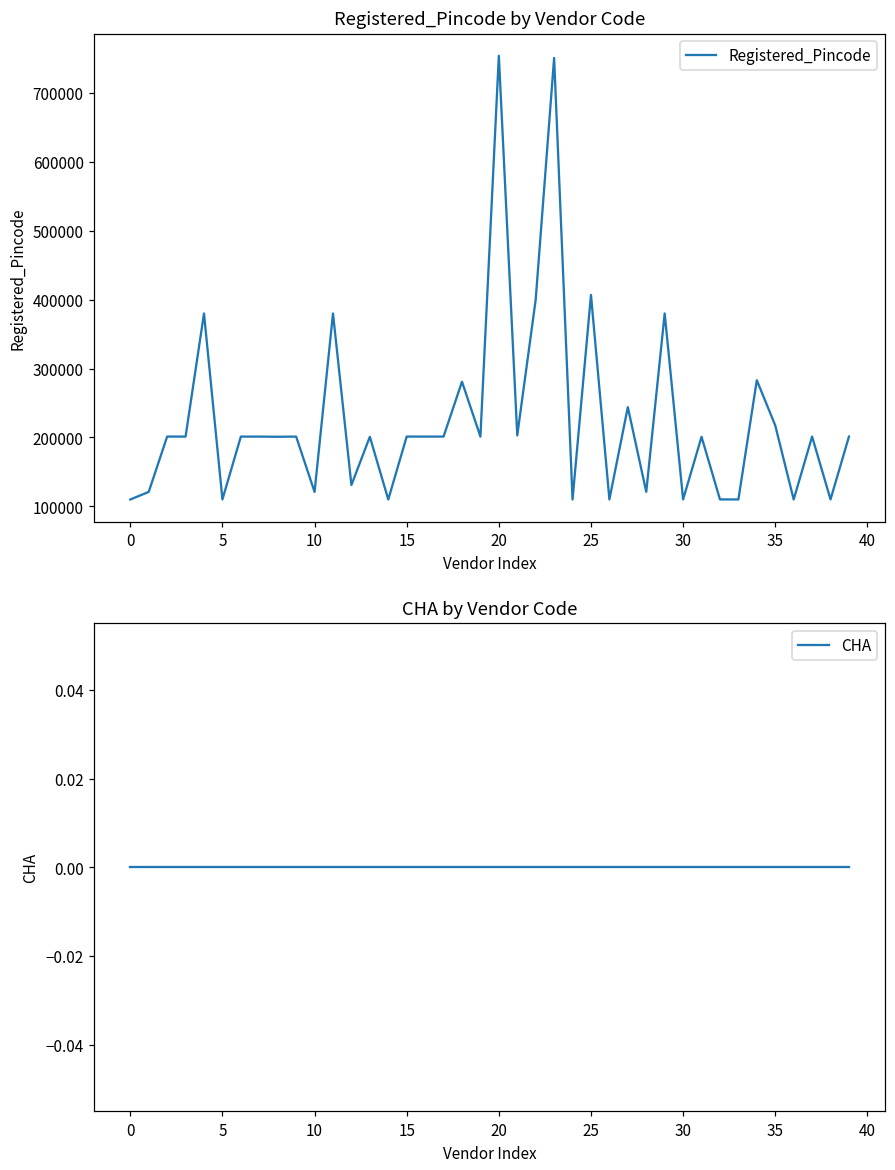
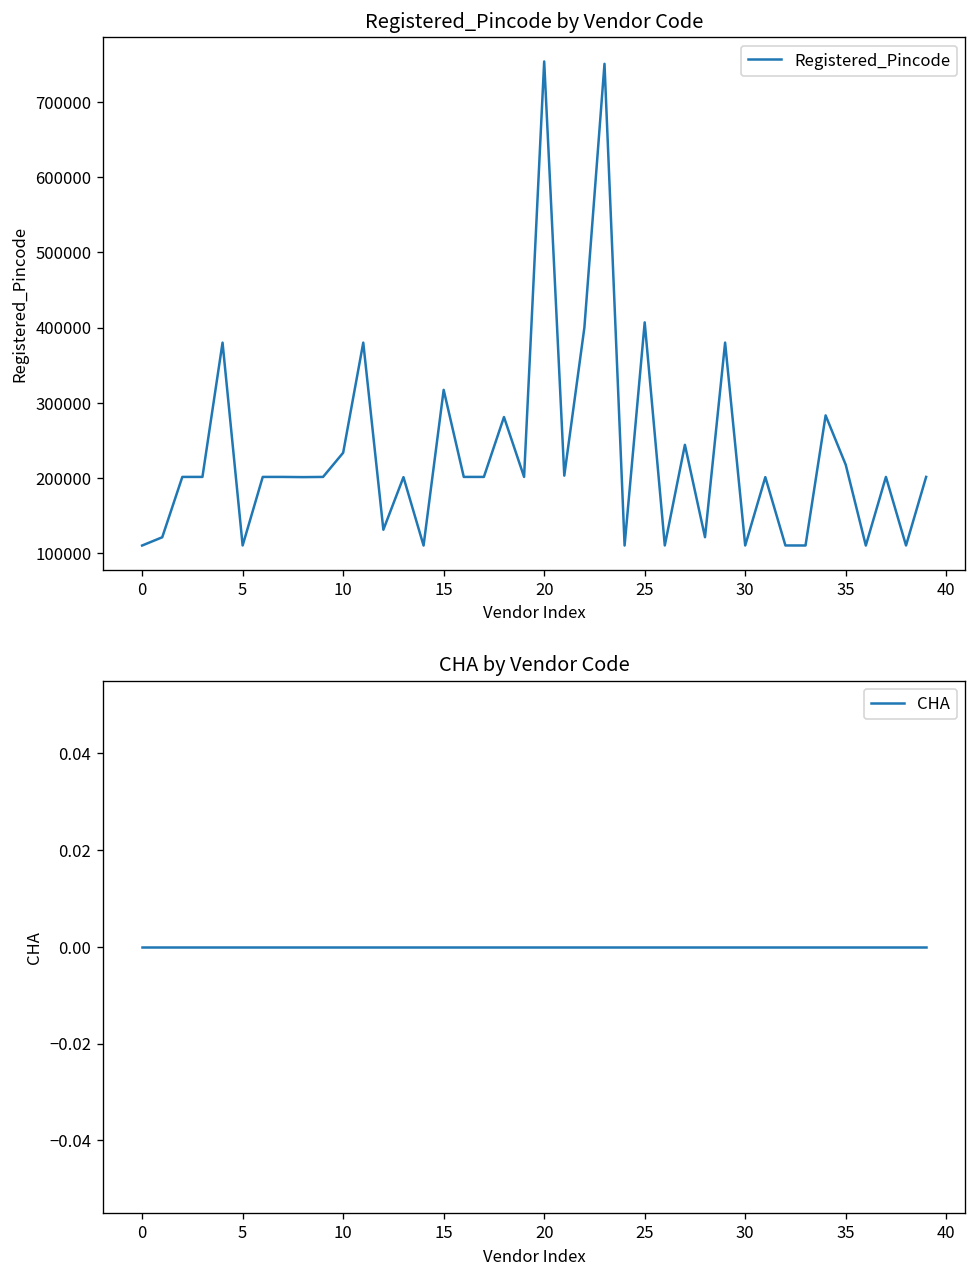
  {
    "Registered_Pincode by Vendor Code": {
      "0": 110000,
      "5": 110000,
-     "10": 120000,
-     "15": 200000,
+     "10": 230000,
+     "15": 320000,
      "20": 750000,
      "25": 410000,
      "30": 110000,
      "35": 220000
    },
    "CHA by Vendor Code": {
      "0": 0.000,
      "5": 0.000,
      "10": 0.000,
      "15": 0.000,
      "20": 0.000,
      "25": 0.000,
      "30": 0.000,
      "35": 0.000
    }
  }
